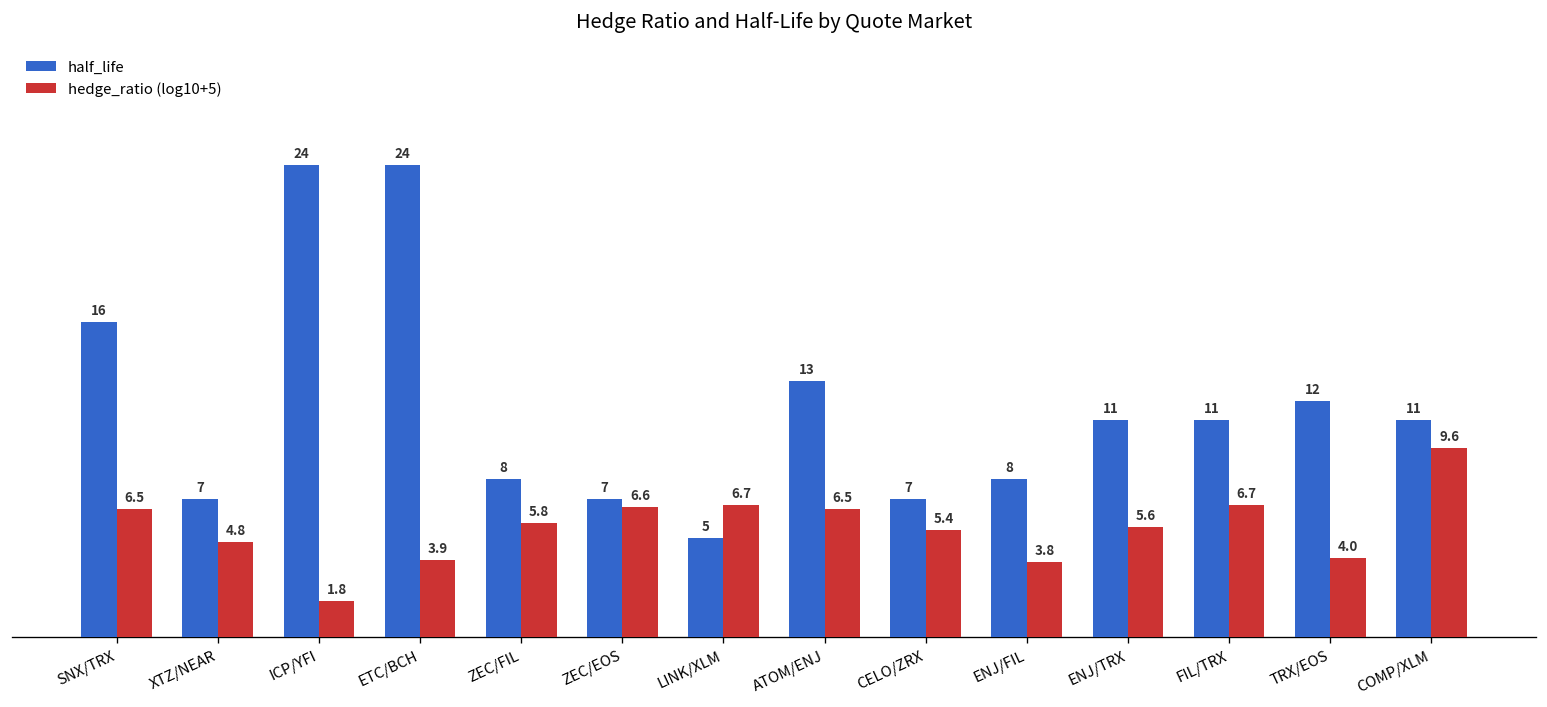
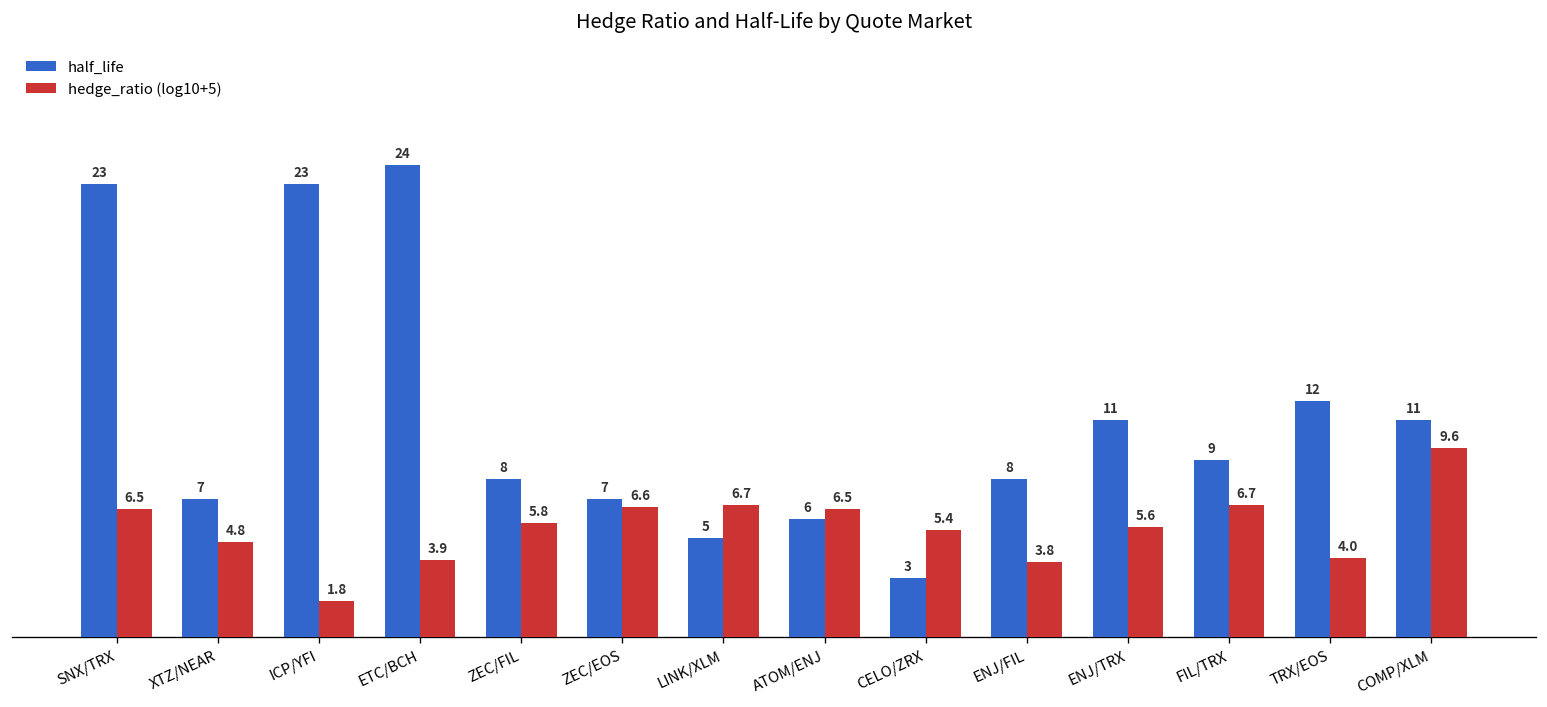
  {
    "half_life": {
-     "SNX/TRX": 16,
+     "SNX/TRX": 23,
      "XTZ/NEAR": 7,
-     "ICP/YFI": 24,
+     "ICP/YFI": 23,
      "ETC/BCH": 24,
      "ZEC/FIL": 8,
      "ZEC/EOS": 7,
      "LINK/XLM": 5,
-     "ATOM/ENJ": 13,
-     "CELO/ZRX": 7,
+     "ATOM/ENJ": 6,
+     "CELO/ZRX": 3,
      "ENJ/FIL": 8,
      "ENJ/TRX": 11,
-     "FIL/TRX": 11,
+     "FIL/TRX": 9,
      "TRX/EOS": 12,
      "COMP/XLM": 11
    },
    "hedge_ratio (log10+5)": {
      "SNX/TRX": 6.5,
      "XTZ/NEAR": 4.8,
      "ICP/YFI": 1.8,
      "ETC/BCH": 3.9,
      "ZEC/FIL": 5.8,
      "ZEC/EOS": 6.6,
      "LINK/XLM": 6.7,
      "ATOM/ENJ": 6.5,
      "CELO/ZRX": 5.4,
      "ENJ/FIL": 3.8,
      "ENJ/TRX": 5.6,
      "FIL/TRX": 6.7,
      "TRX/EOS": 4.0,
      "COMP/XLM": 9.6
    }
  }
